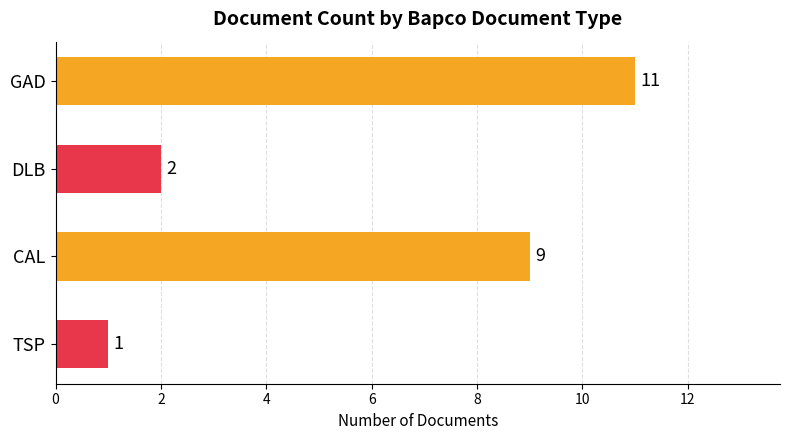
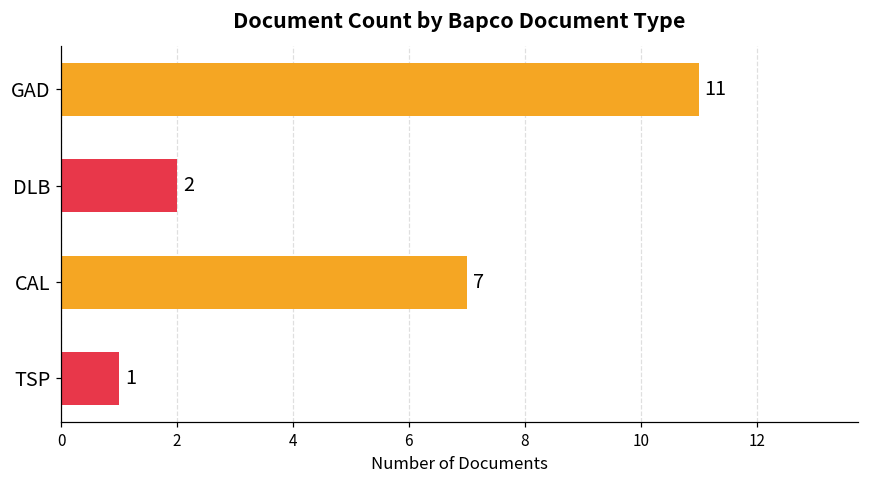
  {
    "GAD": 11,
    "DLB": 2,
-   "CAL": 9,
+   "CAL": 7,
    "TSP": 1
  }
